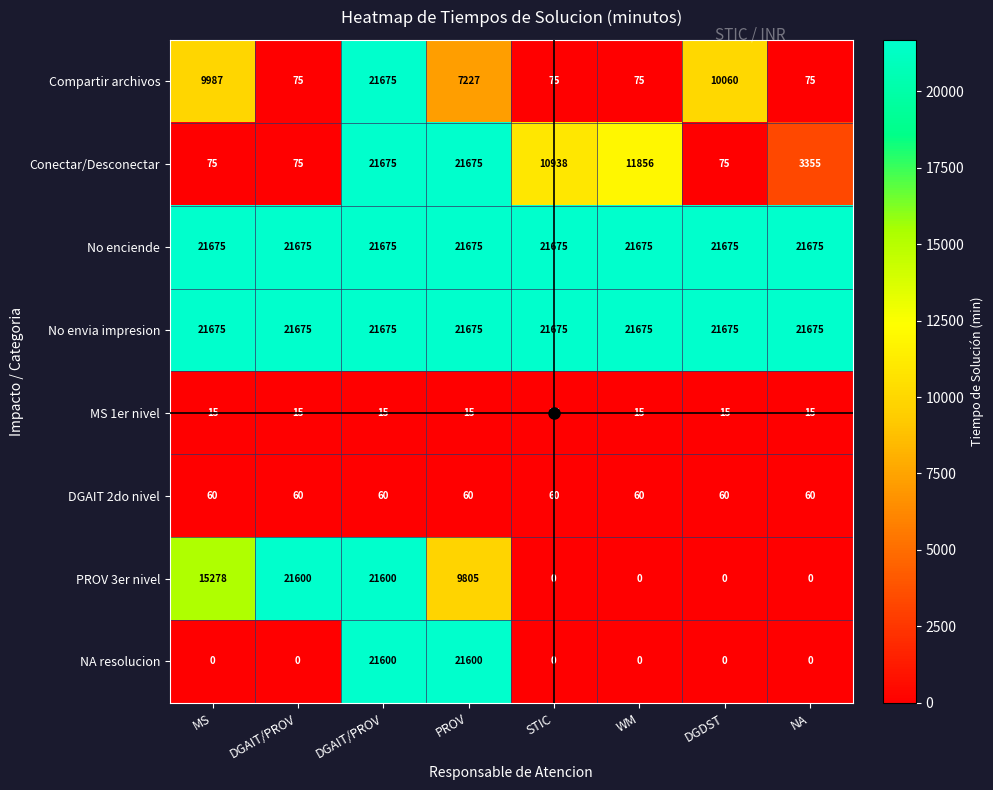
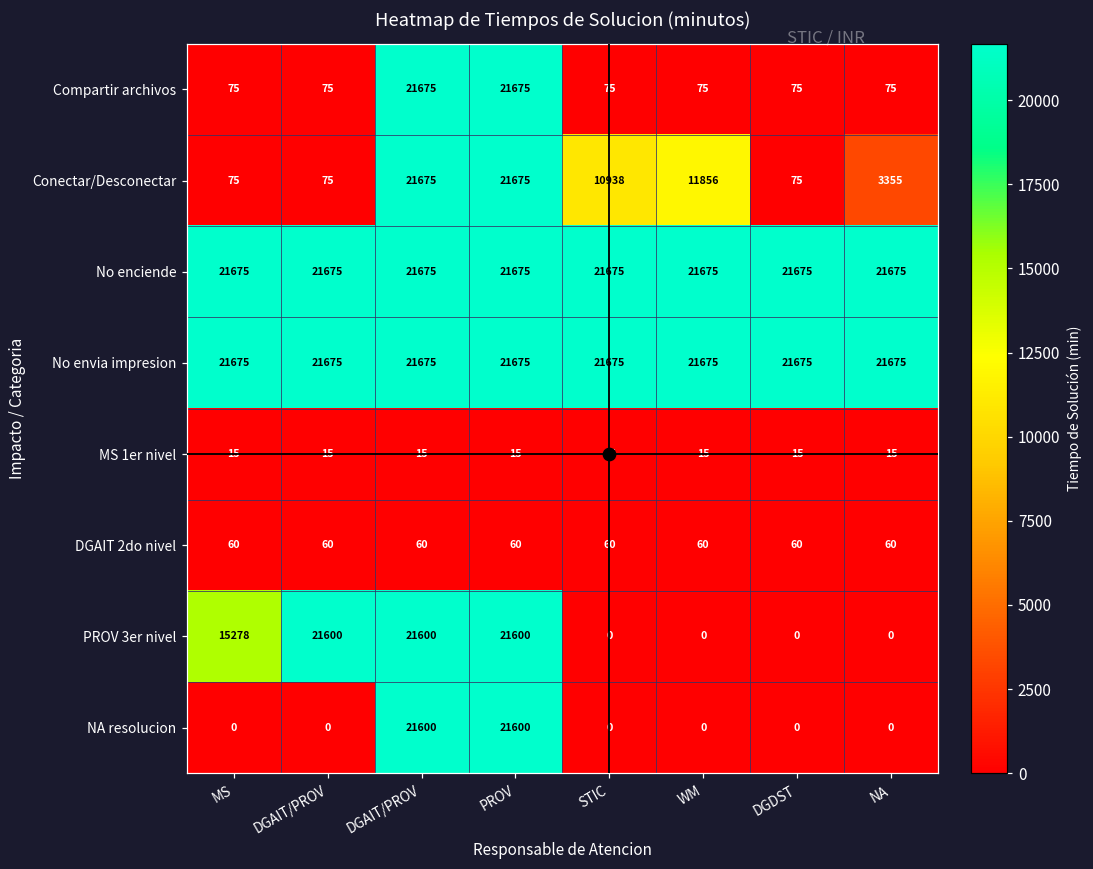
  {
    "Compartir archivos": {
-     "MS": 9987,
-     "PROV": 7227,
+     "MS": 75,
+     "PROV": 21675,
      "STIC": 75,
      "WM": 75,
-     "DGDST": 10060,
+     "DGDST": 75,
      "NA": 75
    },
    "Conectar/Desconectar": {
      "MS": 75,
      "PROV": 21675,
      "STIC": 10938,
      "WM": 11856,
      "DGDST": 75,
      "NA": 3355
    },
    "No enciende": {
      "MS": 21675,
      "PROV": 21675,
      "STIC": 21675,
      "WM": 21675,
      "DGDST": 21675,
      "NA": 21675
    },
    "No envia impresion": {
      "MS": 21675,
      "PROV": 21675,
      "STIC": 21675,
      "WM": 21675,
      "DGDST": 21675,
      "NA": 21675
    },
    "MS 1er nivel": {
      "MS": 15,
      "PROV": 15,
      "WM": 15,
      "DGDST": 15,
      "NA": 15
    },
    "DGAIT 2do nivel": {
      "MS": 60,
      "PROV": 60,
      "STIC": 60,
      "WM": 60,
      "DGDST": 60,
      "NA": 60
    },
    "PROV 3er nivel": {
      "MS": 15278,
-     "PROV": 9805,
+     "PROV": 21600,
      "STIC": 0,
      "WM": 0,
      "DGDST": 0,
      "NA": 0
    },
    "NA resolucion": {
      "MS": 0,
      "PROV": 21600,
      "STIC": 0,
      "WM": 0,
      "DGDST": 0,
      "NA": 0
    }
  }
